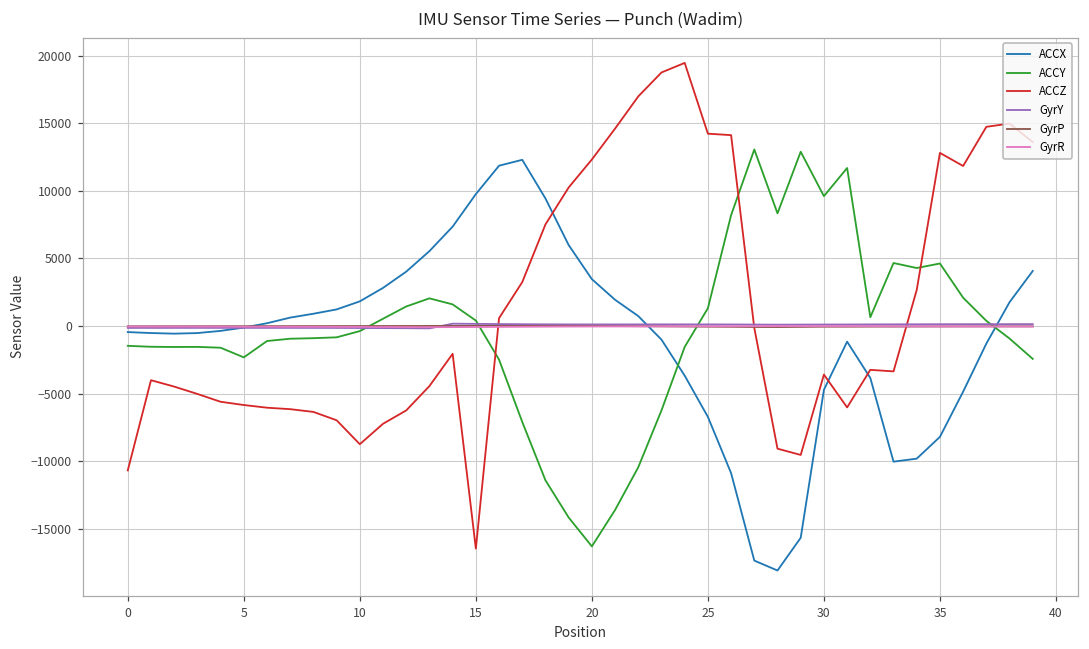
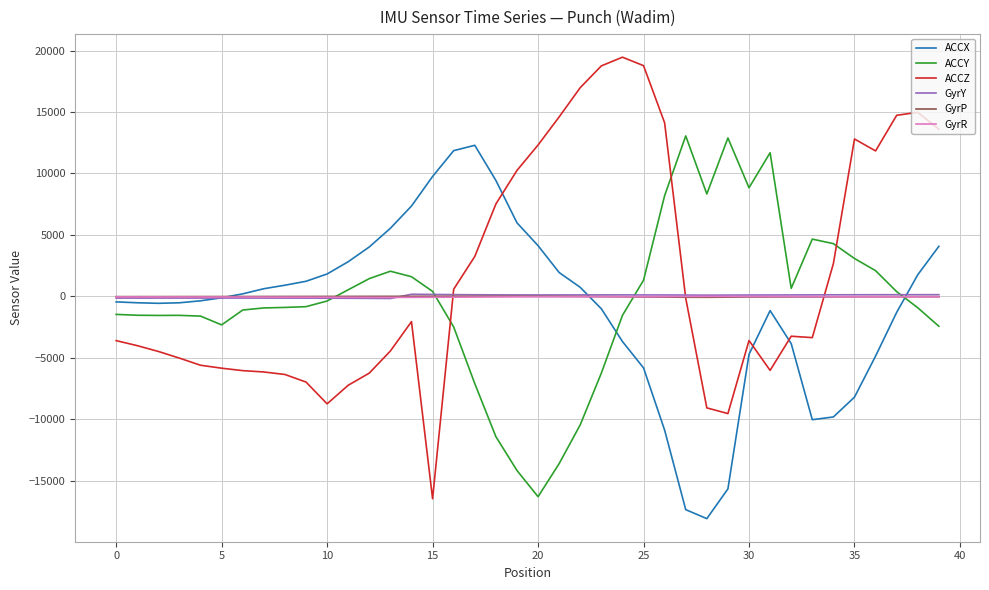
  {
    "ACCX": {
      "0": -500,
      "10": 1800,
      "15": 9800,
-     "20": 3500,
-     "25": -6700,
+     "20": 4100,
+     "25": -5800,
      "30": -4700,
      "35": -8200
    },
    "ACCY": {
      "0": -1500,
      "5": -2300,
      "10": -400,
      "15": 400,
      "20": -16300,
      "25": 1300,
-     "30": 9600,
-     "35": 4600
+     "30": 8800,
+     "35": 3100
    },
    "ACCZ": {
-     "0": -10700,
+     "0": -3600,
      "5": -5800,
      "10": -8700,
      "15": -16500,
      "20": 12300,
-     "25": 14200,
+     "25": 18800,
      "30": -3600,
      "35": 12800
    }
  }
